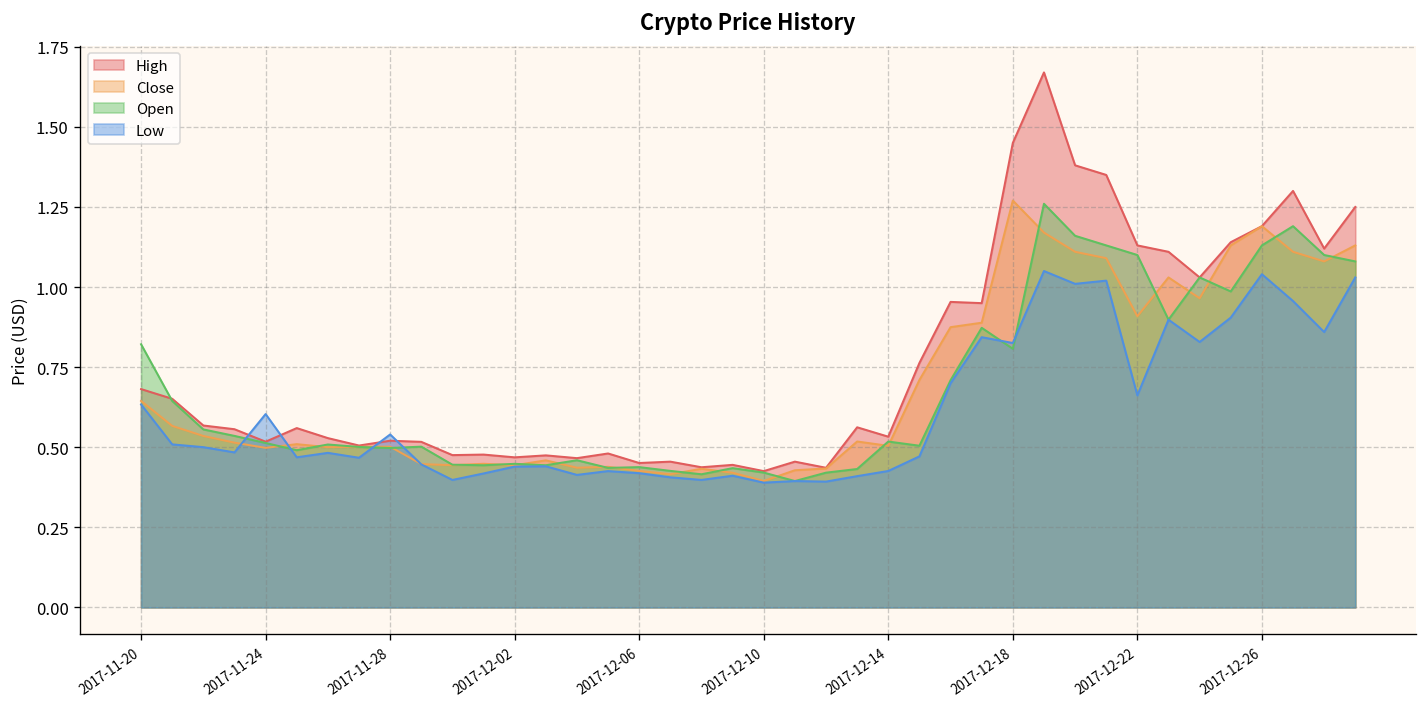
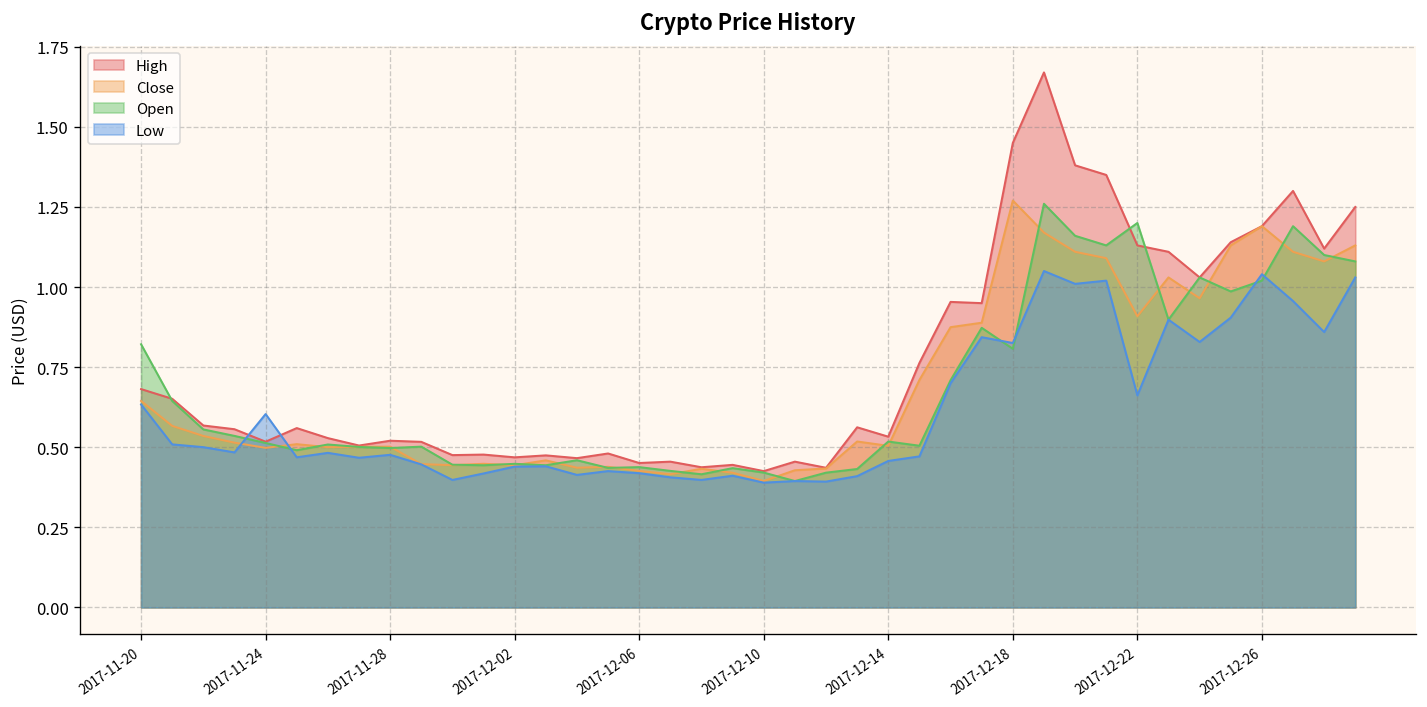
  {
    "Open": {
      "2017-11-20": 0.82,
      "2017-12-06": 0.44,
      "2017-12-14": 0.52,
      "2017-12-18": 0.81,
-     "2017-12-22": 1.1,
-     "2017-12-26": 1.13
+     "2017-12-22": 1.2,
+     "2017-12-26": 1.02
    },
    "Low": {
      "2017-11-20": 0.63,
      "2017-11-24": 0.60,
-     "2017-11-28": 0.54,
-     "2017-12-14": 0.43,
+     "2017-11-28": 0.48,
+     "2017-12-14": 0.46,
      "2017-12-18": 0.83,
      "2017-12-22": 0.66,
      "2017-12-26": 1.04
    }
  }
